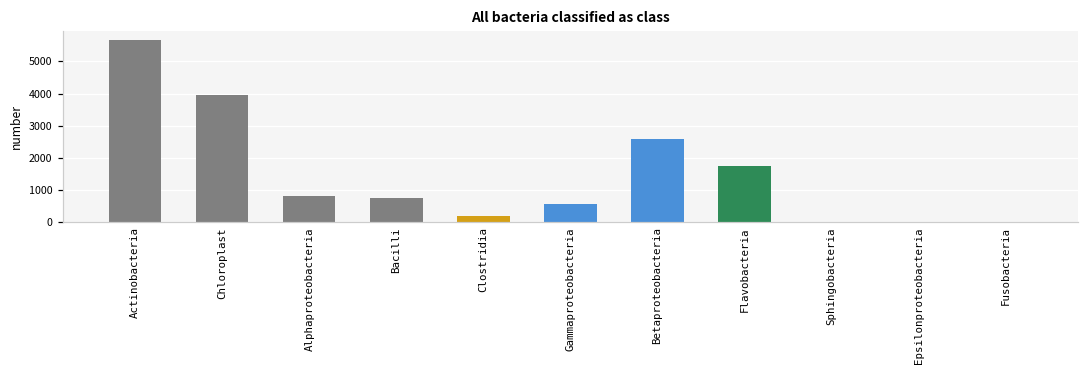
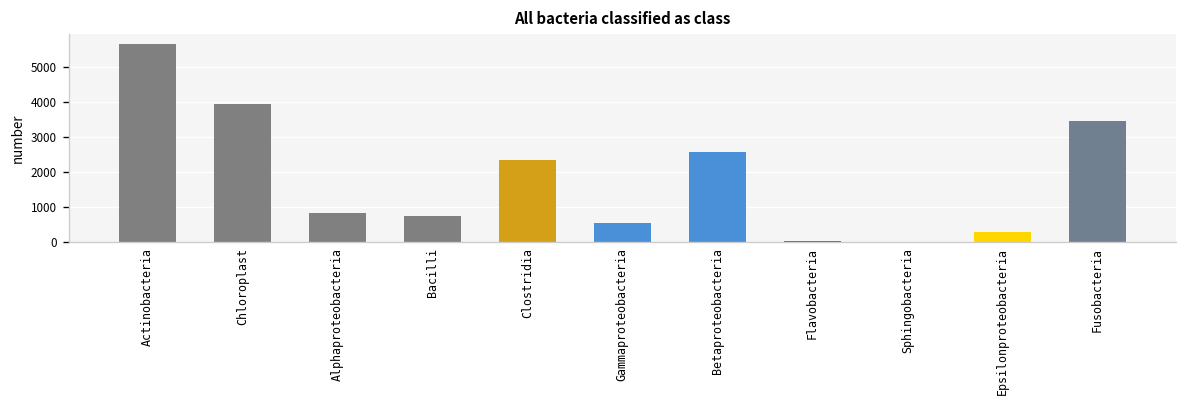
  {
    "Actinobacteria": 5700,
    "Chloroplast": 4000,
    "Alphaproteobacteria": 800,
    "Bacilli": 800,
-   "Clostridia": 200,
+   "Clostridia": 2400,
    "Gammaproteobacteria": 600,
    "Betaproteobacteria": 2600,
-   "Flavobacteria": 1700,
-   "Epsilonproteobacteria": 0,
-   "Fusobacteria": 0
+   "Flavobacteria": 0,
+   "Epsilonproteobacteria": 300,
+   "Fusobacteria": 3500
  }
